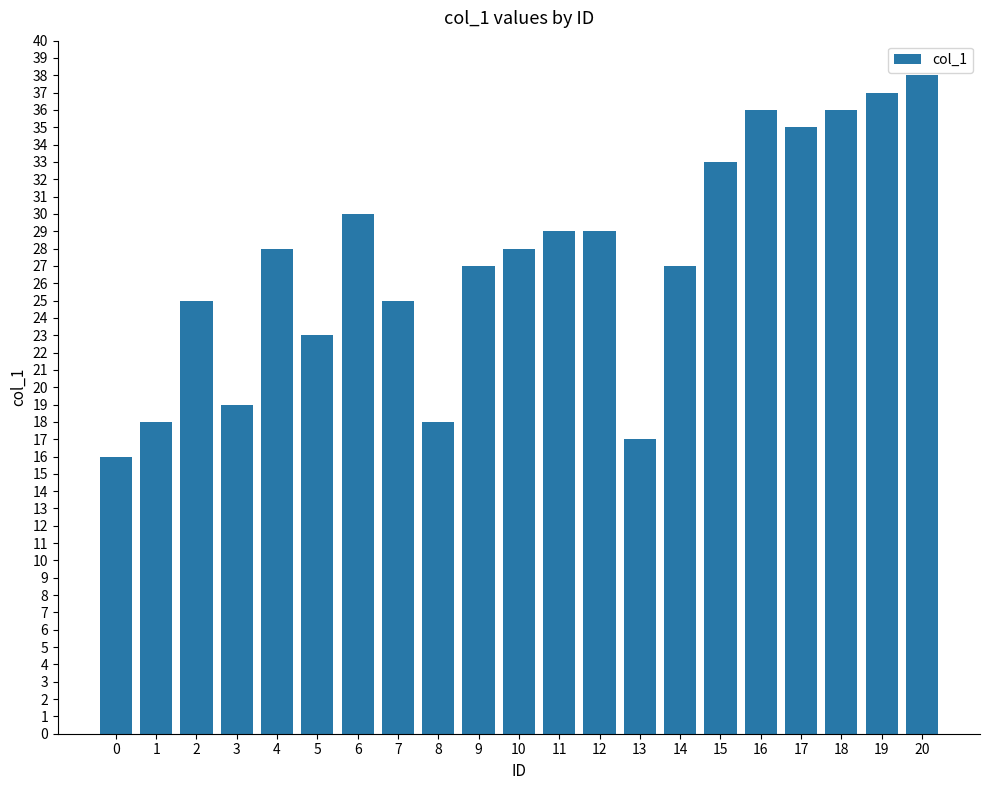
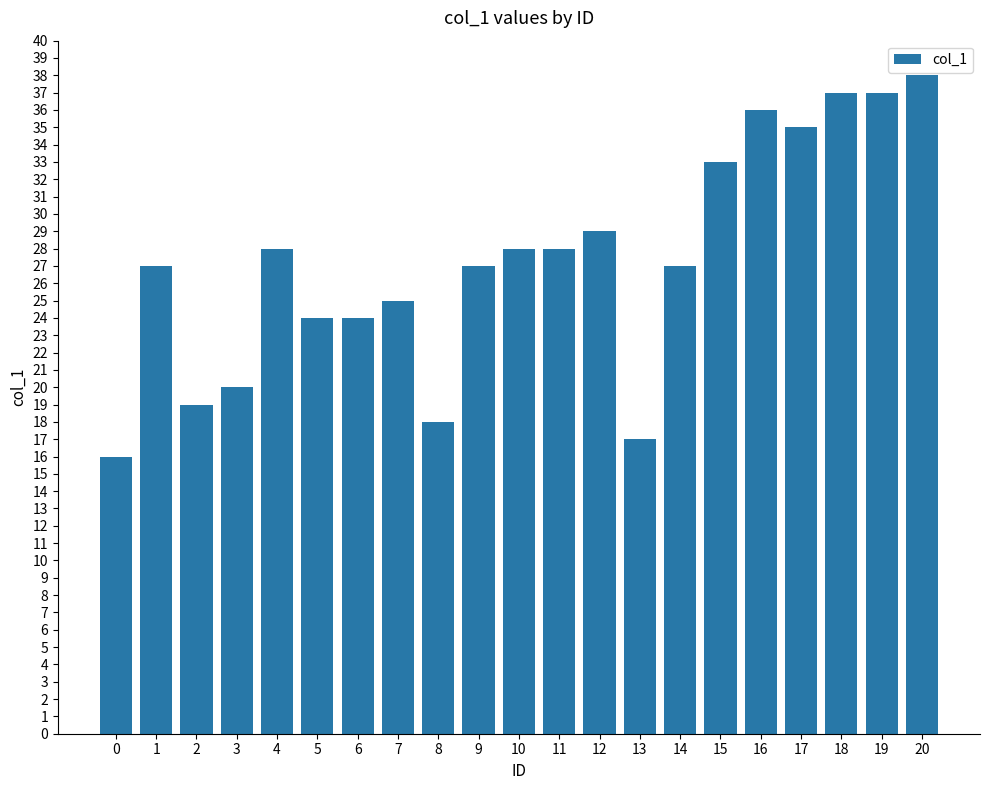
  {
    "0": 16,
-   "1": 18,
-   "2": 25,
-   "3": 19,
+   "1": 27,
+   "2": 19,
+   "3": 20,
    "4": 28,
-   "5": 23,
-   "6": 30,
+   "5": 24,
+   "6": 24,
    "7": 25,
    "8": 18,
    "9": 27,
    "10": 28,
-   "11": 29,
+   "11": 28,
    "12": 29,
    "13": 17,
    "14": 27,
    "15": 33,
    "16": 36,
    "17": 35,
-   "18": 36,
+   "18": 37,
    "19": 37,
    "20": 38
  }
